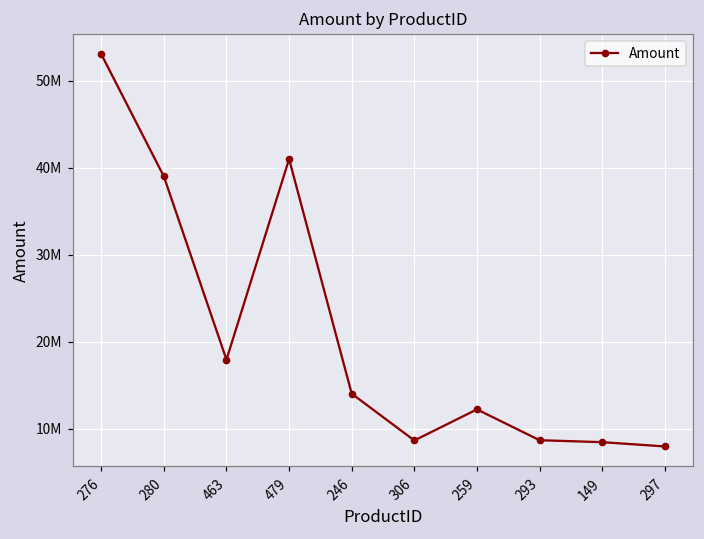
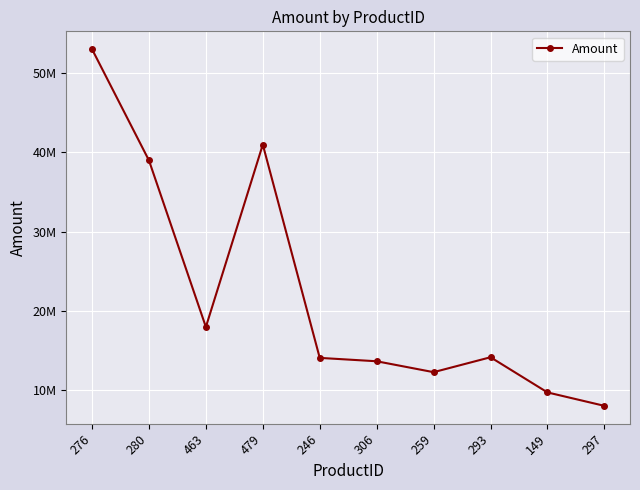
  {
    "276": 53000000,
    "280": 39000000,
    "463": 18000000,
    "479": 41000000,
    "246": 14000000,
-   "306": 9000000,
+   "306": 14000000,
    "259": 12000000,
-   "293": 9000000,
-   "149": 8000000,
+   "293": 14000000,
+   "149": 10000000,
    "297": 8000000
  }
